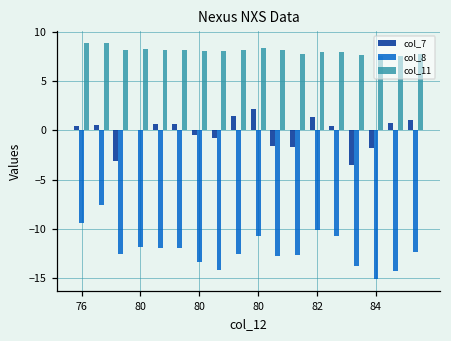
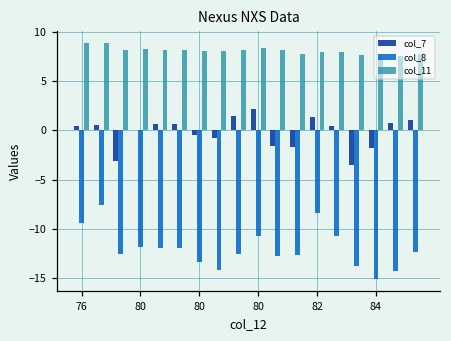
  {
    "col_8": {
      "76": -9,
-     "82": -10,
+     "82": -8,
      "84": -15
    }
  }
